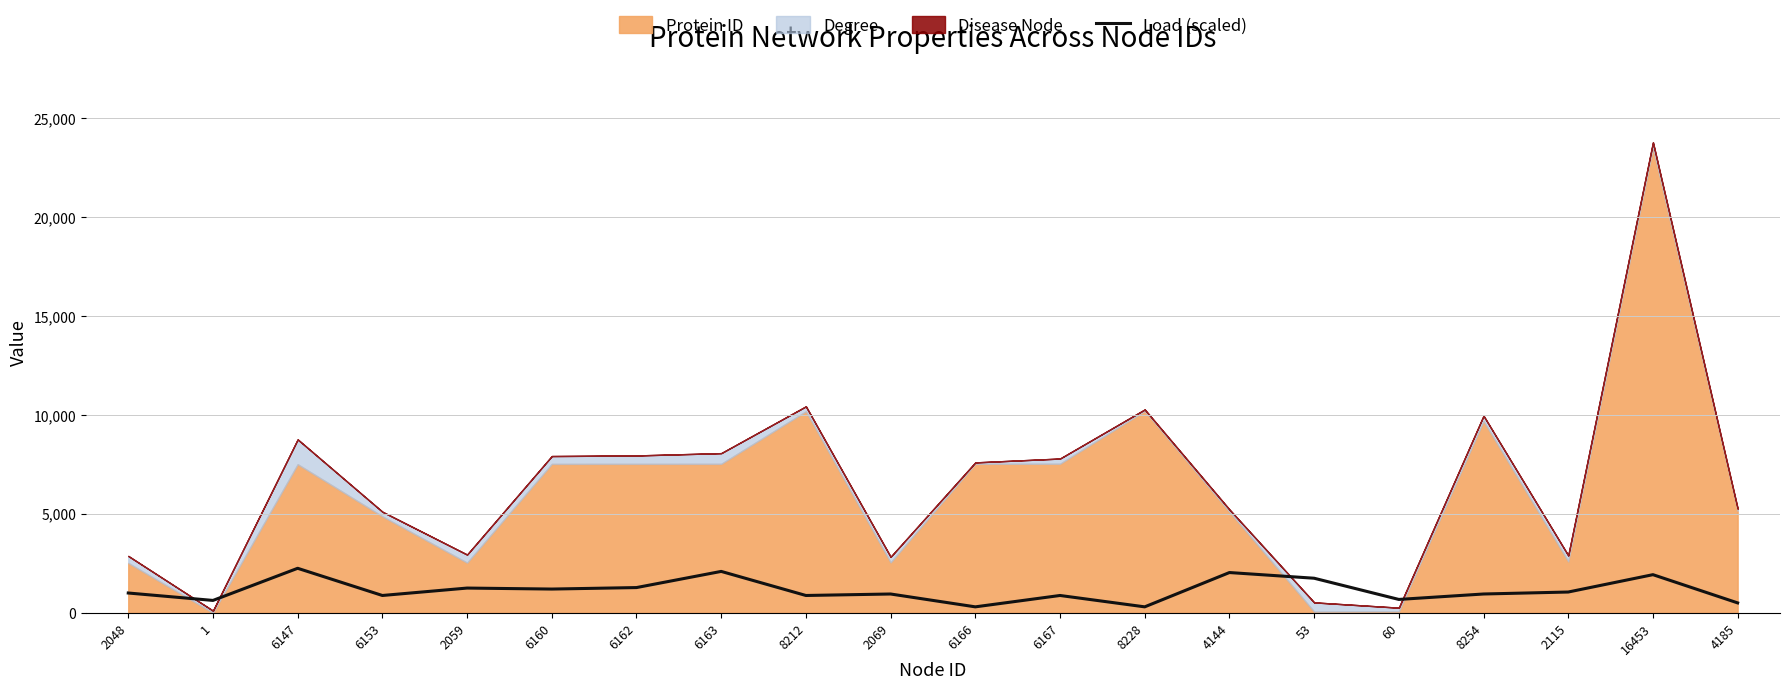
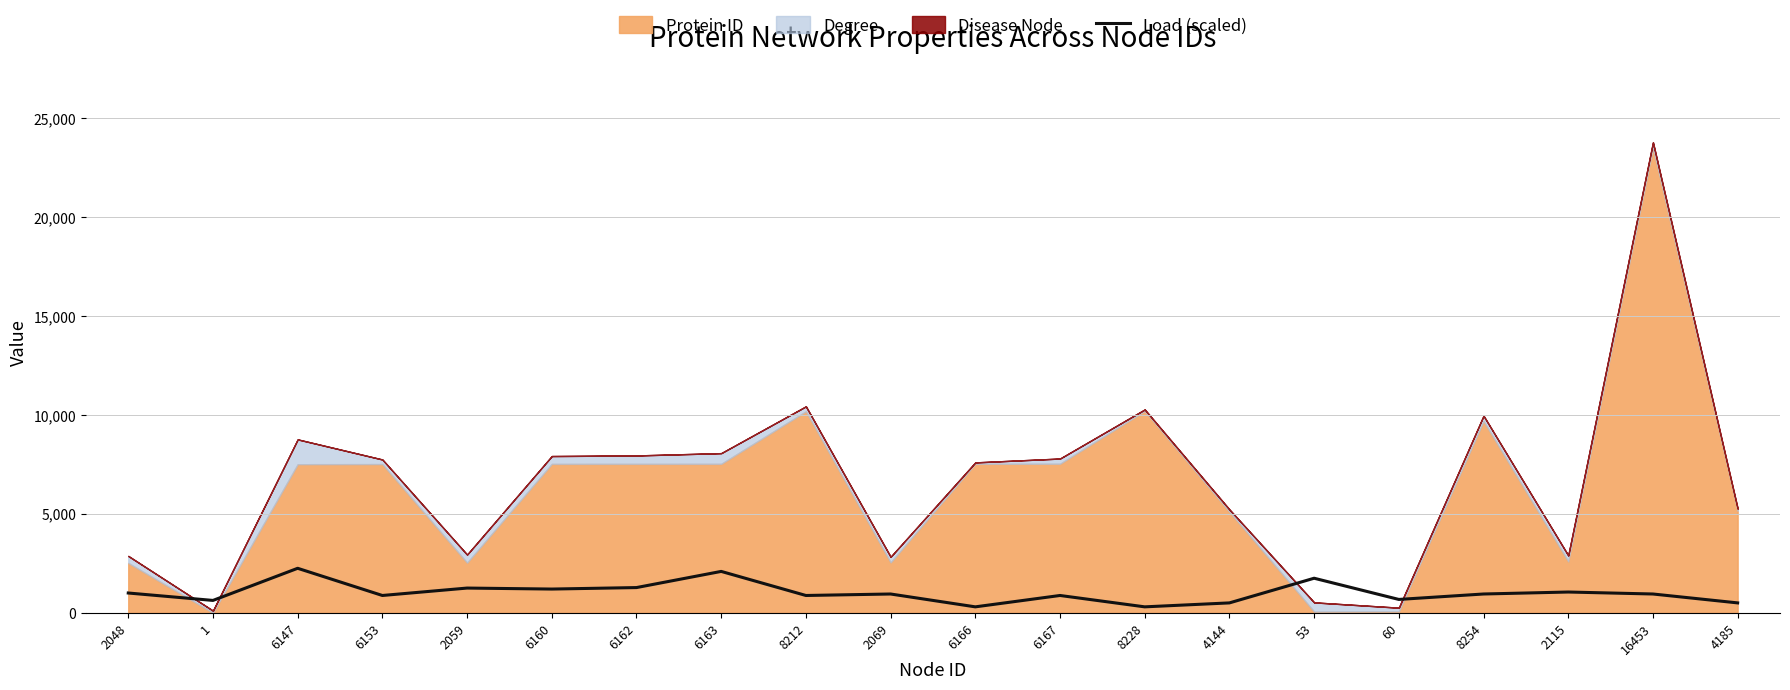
  {
    "Load (scaled)": {
      "2048": "1,000",
      "1": "600",
      "6147": "2,300",
      "6153": "900",
      "2059": "1,300",
      "6160": "1,200",
      "6162": "1,300",
      "6163": "2,100",
      "8212": "900",
      "2069": "1,000",
      "6166": "300",
      "6167": "900",
      "8228": "300",
-     "4144": "2,000",
+     "4144": "500",
      "53": "1,700",
      "60": "700",
      "8254": "1,000",
      "2115": "1,100",
-     "16453": "1,900",
+     "16453": "1,000",
      "4185": "500"
    },
    "Protein ID": {
      "2048": "2,500",
      "6147": "7,500",
-     "6153": "4,900",
+     "6153": "7,500",
      "2059": "2,500",
      "6160": "7,500",
      "6162": "7,500",
      "6163": "7,500",
      "8212": "10,200",
      "2069": "2,500",
      "6167": "7,500",
      "8254": "9,700",
      "2115": "2,600",
      "16453": "23,500"
    }
  }
